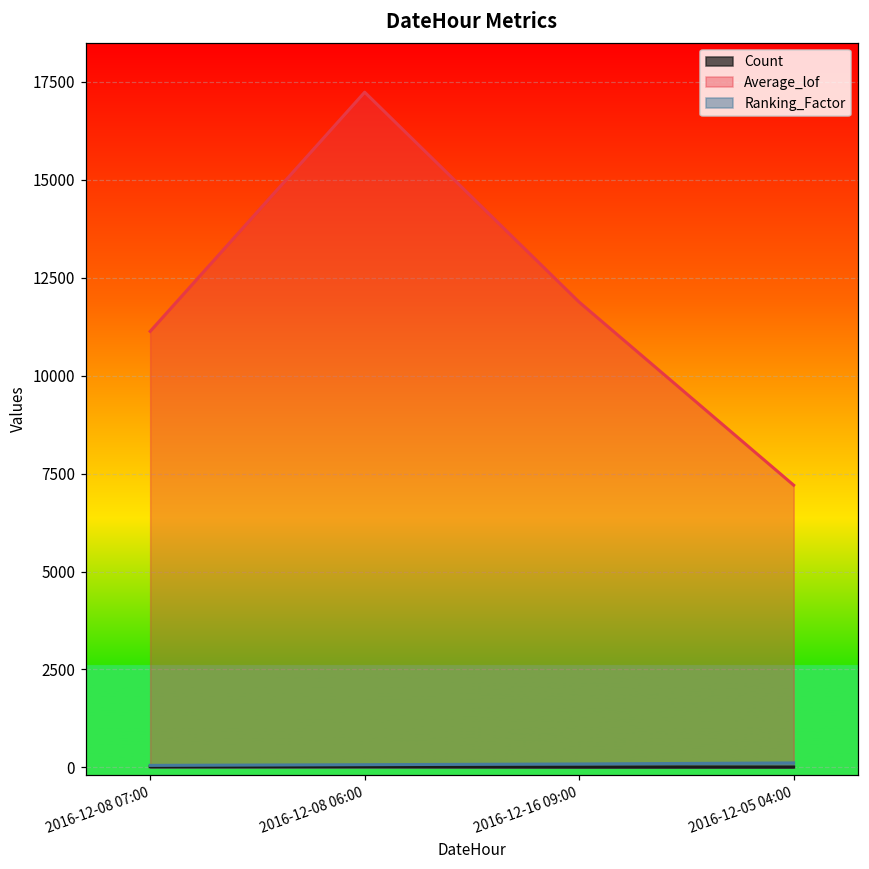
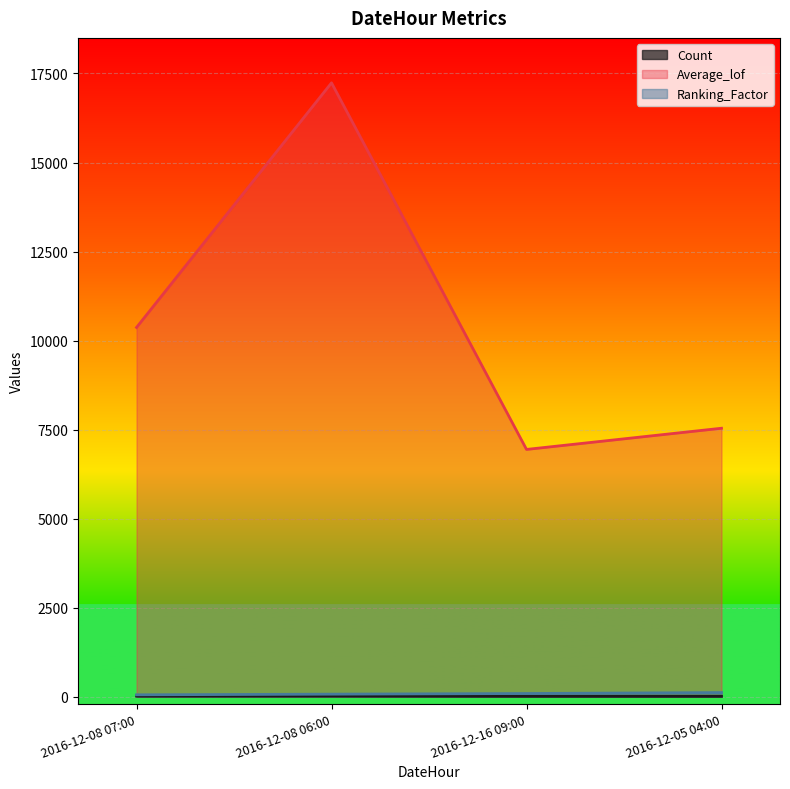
  {
    "Count": {
      "2016-12-16 09:00": 0,
      "2016-12-05 04:00": 0
    },
    "Average_lof": {
-     "2016-12-08 07:00": 11100,
+     "2016-12-08 07:00": 10400,
      "2016-12-08 06:00": 17200,
-     "2016-12-16 09:00": 11900,
-     "2016-12-05 04:00": 7200
+     "2016-12-16 09:00": 6900,
+     "2016-12-05 04:00": 7500
    },
    "Ranking_Factor": {
      "2016-12-16 09:00": 100,
      "2016-12-05 04:00": 100
    }
  }
